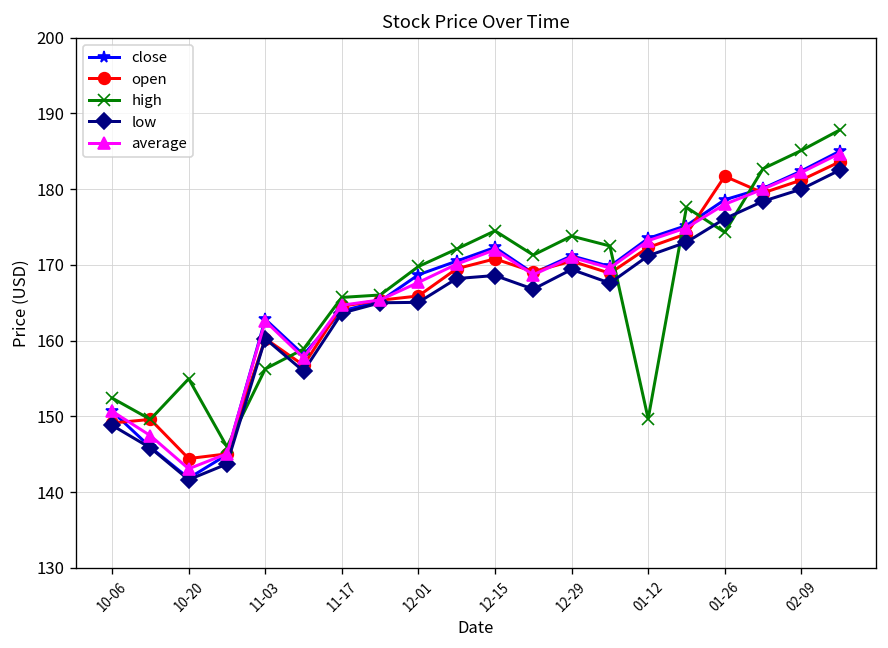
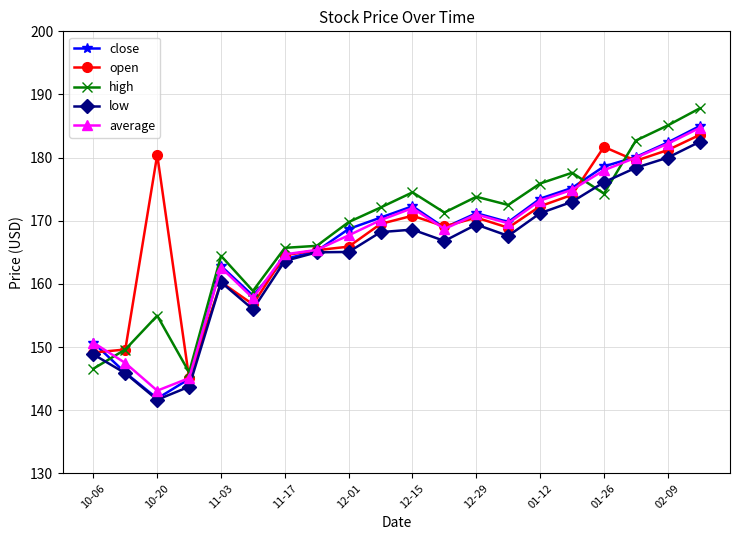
  {
    "close": {
      "12-01": 169,
      "01-26": 179
    },
    "open": {
-     "10-20": 144,
+     "10-20": 180,
      "12-01": 166,
      "12-15": 171,
      "12-29": 171,
      "01-12": 172,
      "01-26": 182,
      "02-09": 181
    },
    "high": {
-     "10-06": 152,
+     "10-06": 147,
      "10-20": 155,
-     "11-03": 156,
+     "11-03": 164,
      "11-17": 166,
      "12-01": 170,
      "12-15": 175,
      "12-29": 174,
-     "01-12": 150,
+     "01-12": 176,
      "01-26": 174,
      "02-09": 185
    },
    "low": {
      "12-01": 165,
      "12-15": 169,
      "12-29": 169,
      "01-12": 171,
      "01-26": 176,
      "02-09": 180
    },
    "average": {
      "10-20": 143,
      "12-01": 168,
      "01-26": 178
    }
  }
